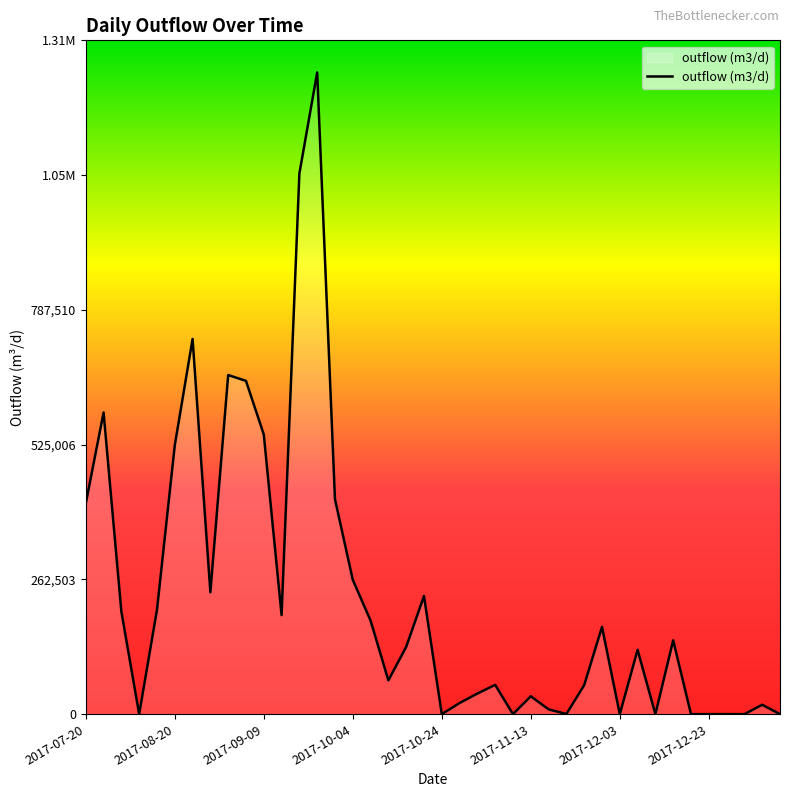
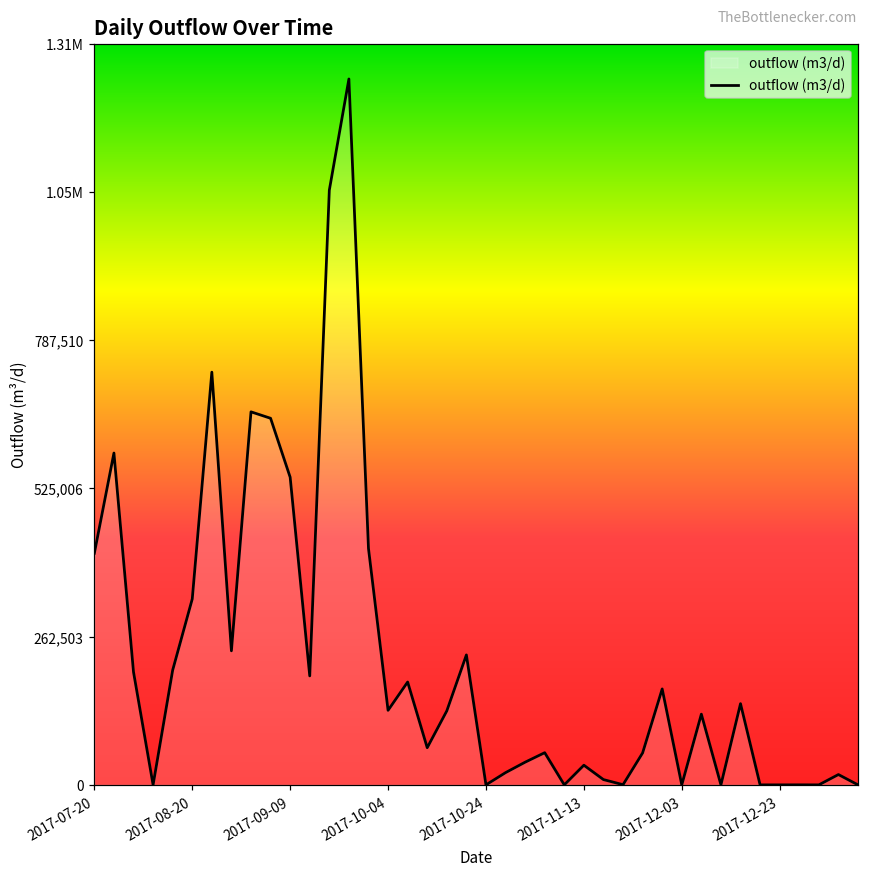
  {
    "2017-07-20": "410,000",
-   "2017-08-20": "520,000",
+   "2017-08-20": "330,000",
    "2017-09-09": "540,000",
-   "2017-10-04": "260,000",
+   "2017-10-04": "130,000",
    "2017-10-24": "0",
    "2017-11-13": "30,000",
    "2017-12-03": "0",
    "2017-12-23": "0"
  }
